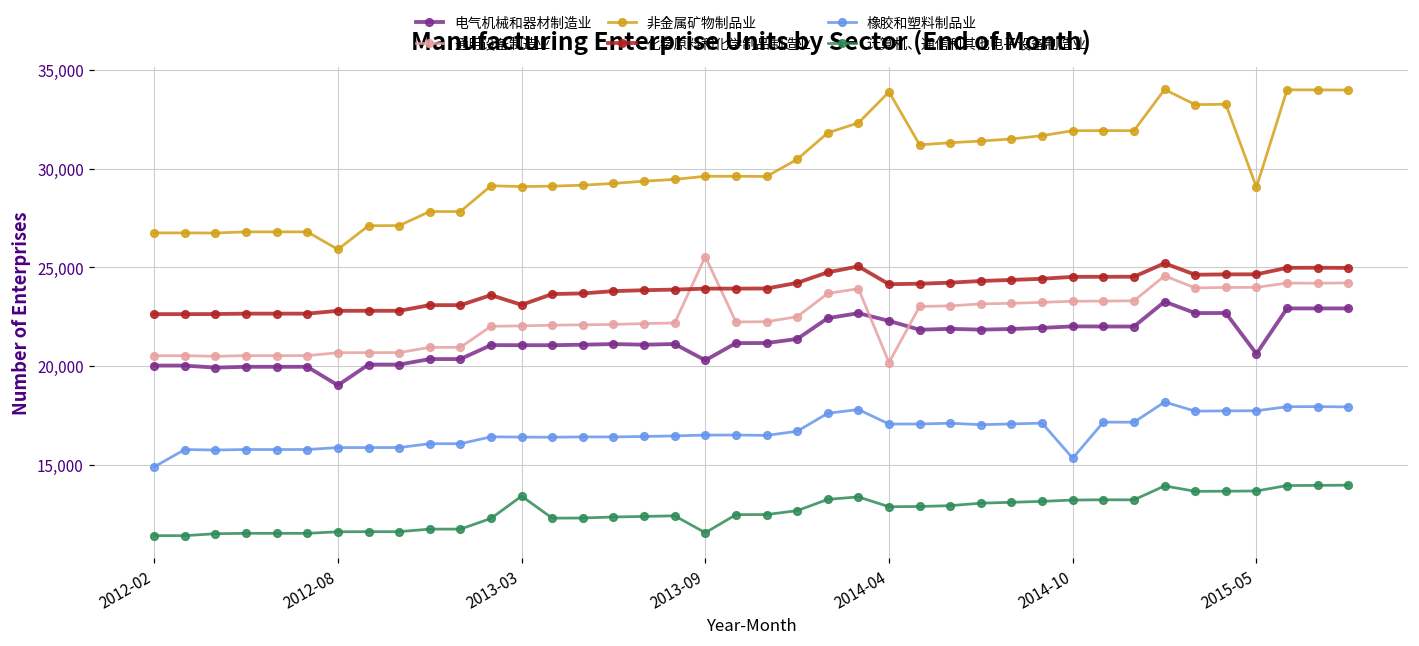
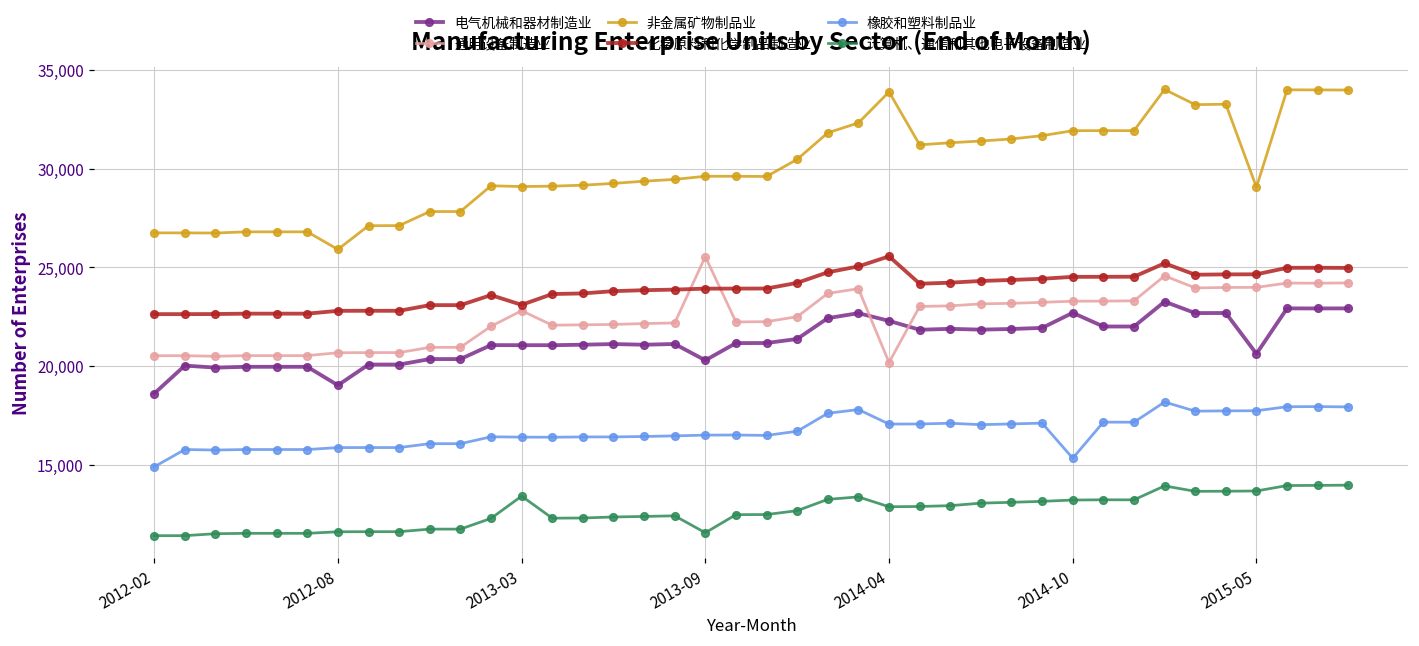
  {
    "电气机械和器材制造业": {
-     "2012-02": "20,000",
+     "2012-02": "18,600",
      "2012-08": "19,000",
      "2013-03": "21,100",
      "2013-09": "20,300",
      "2014-04": "22,300",
-     "2014-10": "22,000",
+     "2014-10": "22,700",
      "2015-05": "20,600"
    },
    "通用设备制造业": {
      "2012-02": "20,500",
      "2012-08": "20,700",
-     "2013-03": "22,000",
+     "2013-03": "22,800",
      "2013-09": "25,500",
      "2014-04": "20,200",
      "2014-10": "23,300",
      "2015-05": "24,000"
    },
    "非金属矿物制品业": {
      "2012-02": "26,700",
      "2012-08": "25,900",
      "2013-03": "29,100",
      "2013-09": "29,600",
      "2014-04": "33,900",
      "2014-10": "31,900",
      "2015-05": "29,100"
    },
    "化学原料和化学制品制造业": {
      "2012-02": "22,600",
      "2012-08": "22,800",
      "2013-03": "23,100",
      "2013-09": "23,900",
-     "2014-04": "24,100",
+     "2014-04": "25,600",
      "2014-10": "24,500",
      "2015-05": "24,600"
    },
    "橡胶和塑料制品业": {
      "2012-02": "14,900",
      "2012-08": "15,900",
      "2013-03": "16,400",
      "2013-09": "16,500",
      "2014-04": "17,100",
      "2014-10": "15,300",
      "2015-05": "17,700"
    },
    "计算机、通信和其他电子设备制造业": {
      "2012-02": "11,400",
      "2012-08": "11,600",
      "2013-03": "13,400",
      "2013-09": "11,600",
      "2014-04": "12,900",
      "2014-10": "13,200",
      "2015-05": "13,700"
    }
  }
